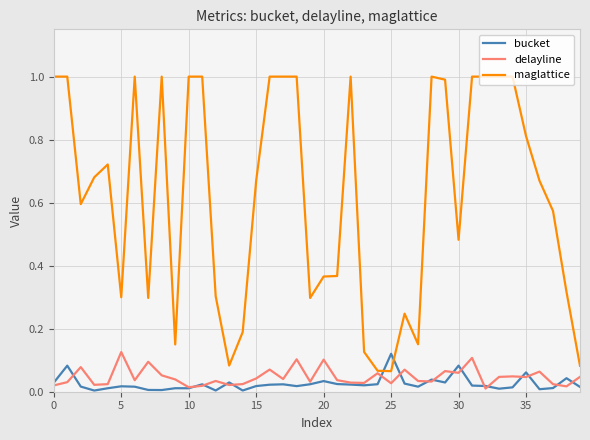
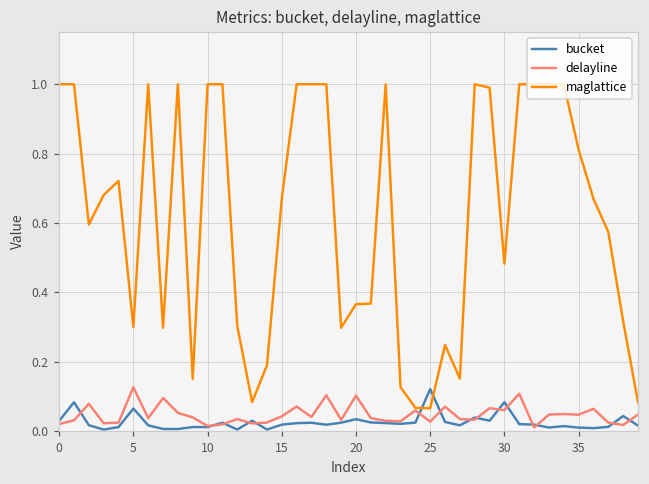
  {
    "bucket": {
      "0": 0.03,
-     "5": 0.02,
+     "5": 0.06,
      "15": 0.02,
      "20": 0.03,
      "25": 0.12,
      "30": 0.08,
-     "35": 0.06
+     "35": 0.01
    },
    "delayline": {
      "0": 0.02,
      "5": 0.13,
      "15": 0.04,
      "20": 0.10,
      "25": 0.03,
      "30": 0.06,
      "35": 0.05
    },
    "maglattice": {
      "0": 1.00,
      "5": 0.30,
      "10": 1.00,
      "15": 0.67,
      "20": 0.37,
      "25": 0.07,
      "30": 0.48,
      "35": 0.81
    }
  }
